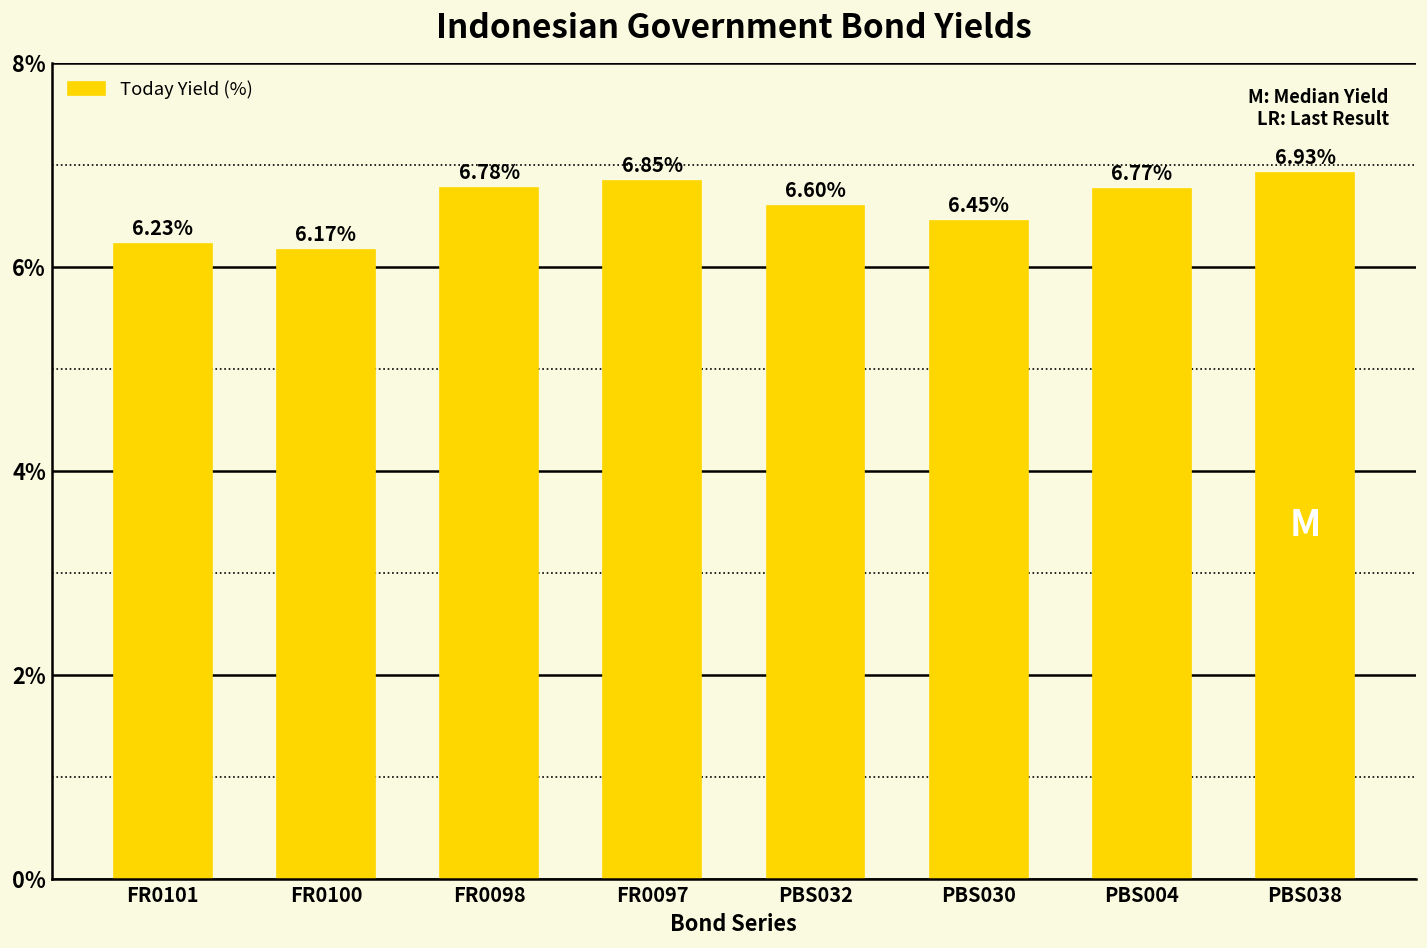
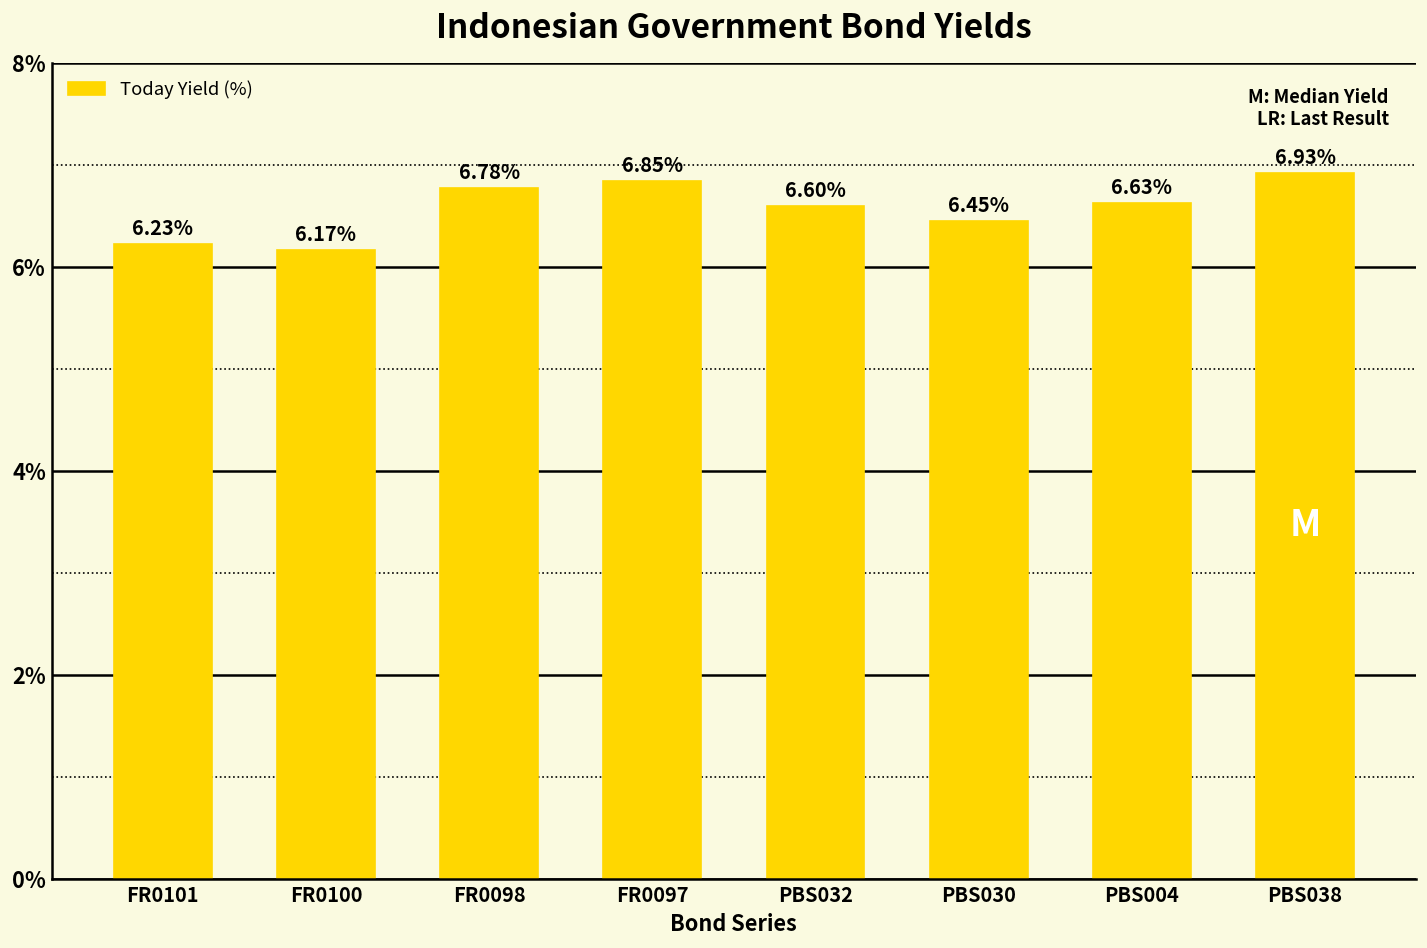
  {
    "FR0101": "6.23%",
    "FR0100": "6.17%",
    "FR0098": "6.78%",
    "FR0097": "6.85%",
    "PBS032": "6.60%",
    "PBS030": "6.45%",
-   "PBS004": "6.77%",
+   "PBS004": "6.63%",
    "PBS038": "6.93%"
  }
